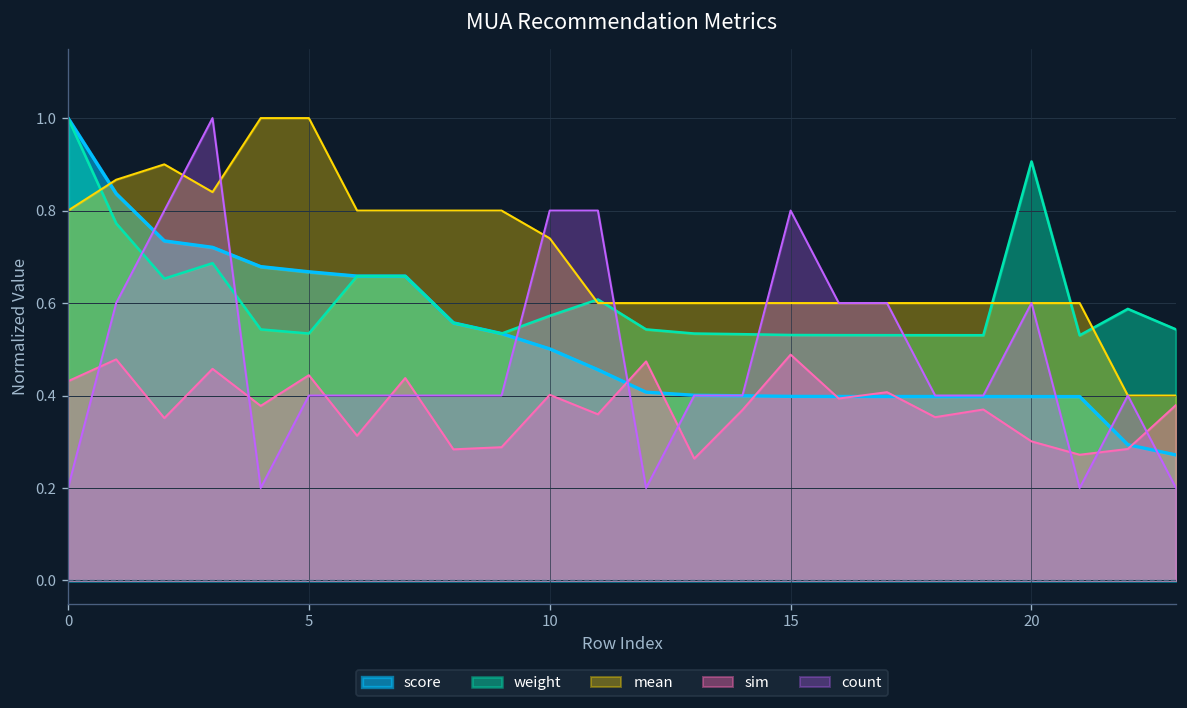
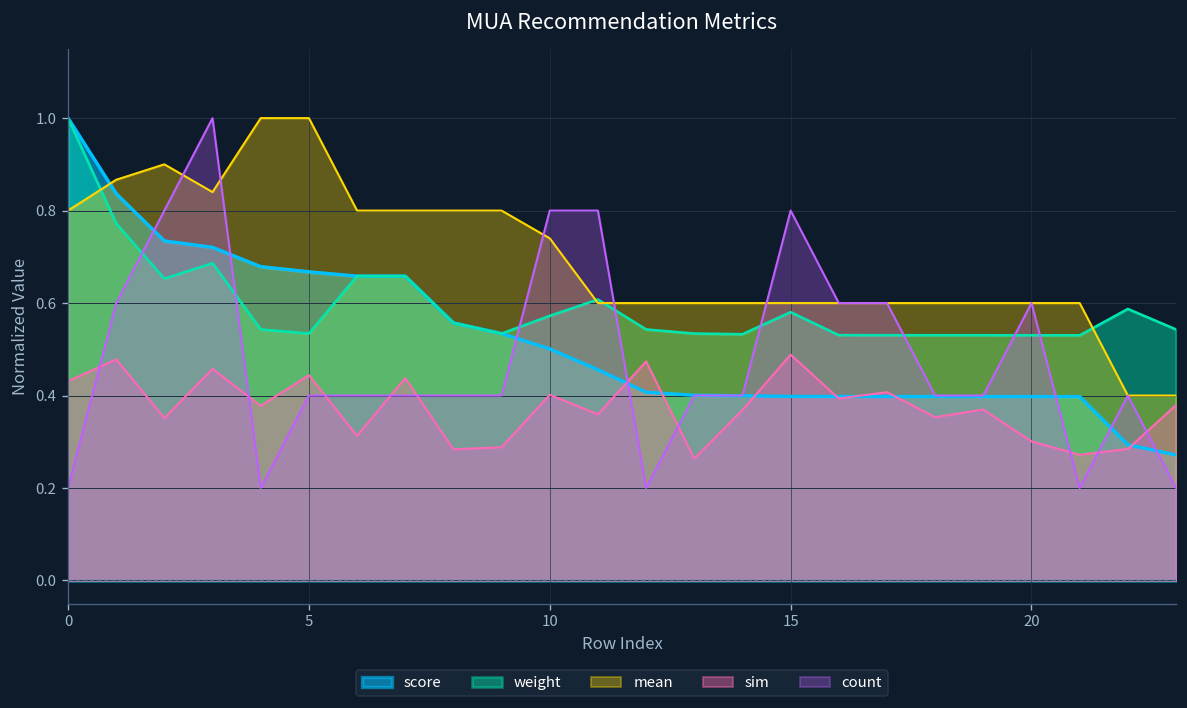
  {
    "score": {
      "5": 0.67,
      "10": 0.50,
      "15": 0.40,
      "20": 0.40
    },
    "weight": {
      "5": 0.53,
      "10": 0.57,
-     "15": 0.53,
-     "20": 0.91
+     "15": 0.58,
+     "20": 0.53
    },
    "mean": {
      "0": 0.80,
      "5": 1.00,
      "10": 0.74,
      "15": 0.60
    },
    "sim": {
      "0": 0.43,
      "5": 0.44,
      "10": 0.40,
      "15": 0.49,
      "20": 0.30
    },
    "count": {
      "0": 0.20,
      "5": 0.40,
      "10": 0.80,
      "15": 0.80
    }
  }
